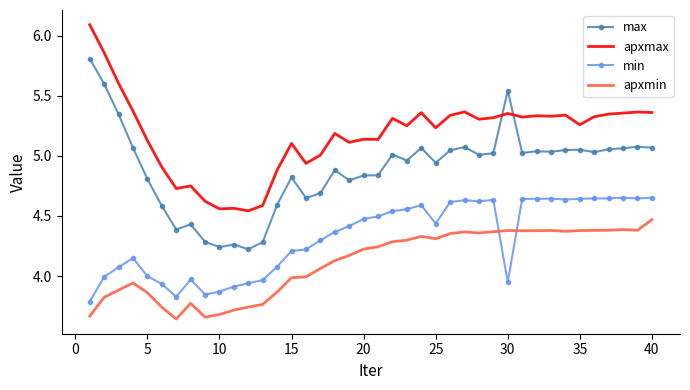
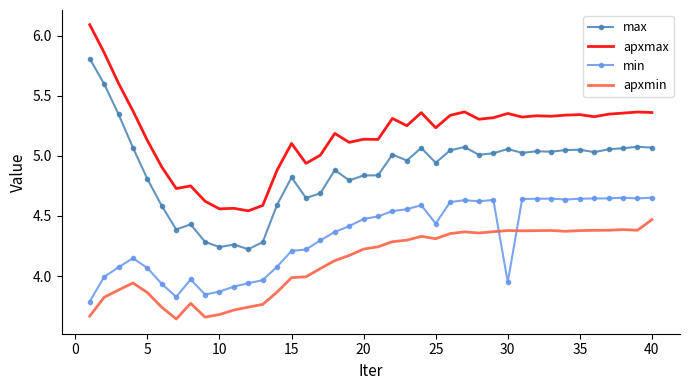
  {
    "max": {
      "5": 4.81,
      "10": 4.24,
      "15": 4.82,
      "20": 4.84,
      "25": 4.94,
-     "30": 5.54,
+     "30": 5.06,
      "35": 5.05,
      "40": 5.07
    },
    "apxmax": {
      "5": 5.13,
      "10": 4.56,
      "15": 5.10,
      "20": 5.14,
      "25": 5.23,
      "30": 5.35,
-     "35": 5.26,
+     "35": 5.34,
      "40": 5.36
    },
    "min": {
-     "5": 4.00,
+     "5": 4.07,
      "10": 3.87,
      "15": 4.21,
      "20": 4.48,
      "25": 4.44,
      "30": 3.95,
      "35": 4.64,
      "40": 4.65
    },
    "apxmin": {
      "5": 3.86,
      "10": 3.68,
      "15": 3.99,
      "20": 4.22,
      "25": 4.31,
      "30": 4.38,
      "35": 4.38,
      "40": 4.47
    }
  }
